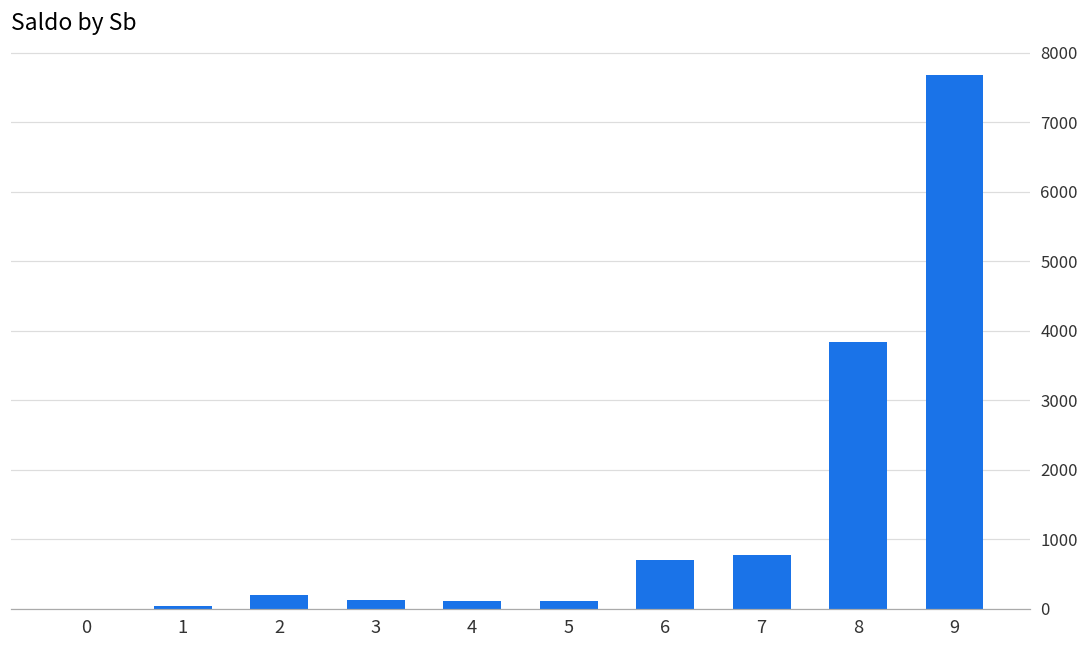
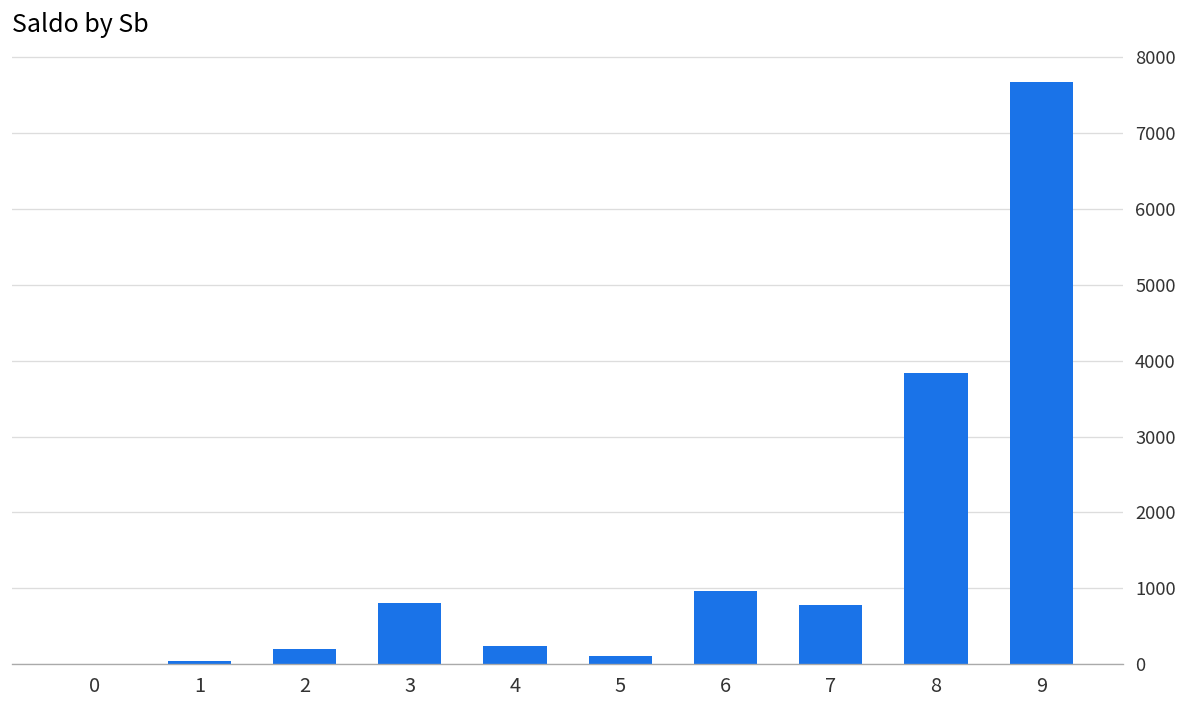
  {
    "0": 0,
    "2": 200,
-   "3": 100,
-   "4": 100,
+   "3": 800,
+   "4": 200,
    "5": 100,
-   "6": 700,
+   "6": 1000,
    "7": 800,
    "8": 3800,
    "9": 7700
  }
